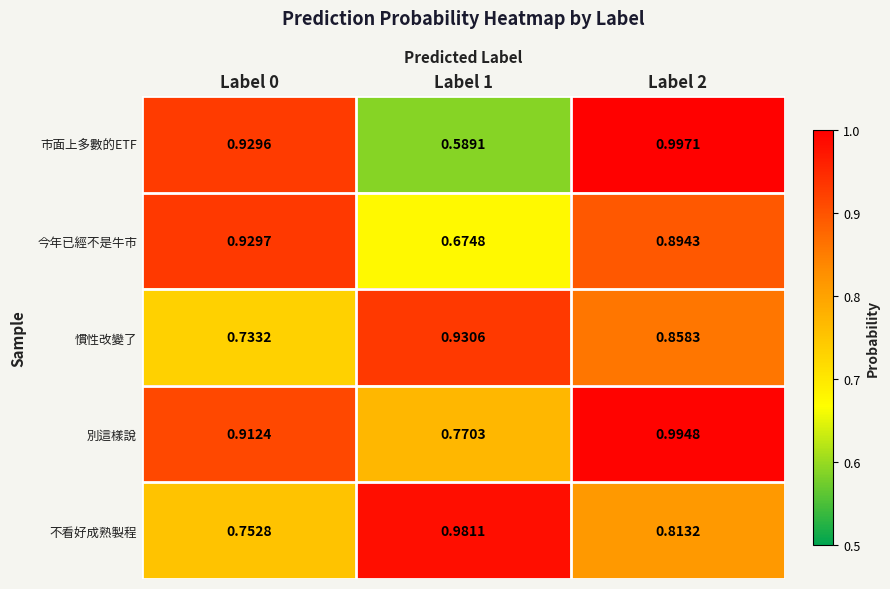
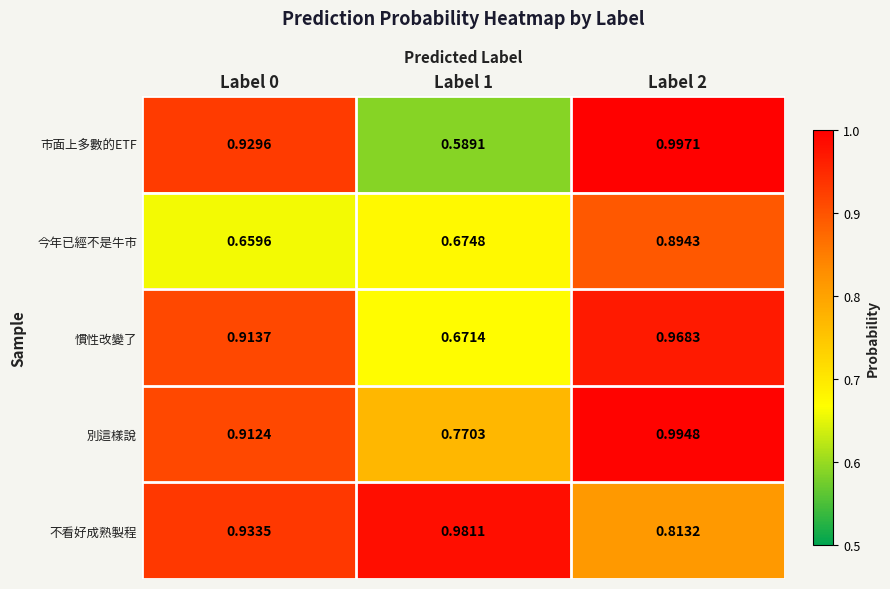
  {
    "市面上多數的ETF": {
      "Label 0": 0.9296,
      "Label 1": 0.5891,
      "Label 2": 0.9971
    },
    "今年已經不是牛市": {
-     "Label 0": 0.9297,
+     "Label 0": 0.6596,
      "Label 1": 0.6748,
      "Label 2": 0.8943
    },
    "慣性改變了": {
-     "Label 0": 0.7332,
-     "Label 1": 0.9306,
-     "Label 2": 0.8583
+     "Label 0": 0.9137,
+     "Label 1": 0.6714,
+     "Label 2": 0.9683
    },
    "別這樣說": {
      "Label 0": 0.9124,
      "Label 1": 0.7703,
      "Label 2": 0.9948
    },
    "不看好成熟製程": {
-     "Label 0": 0.7528,
+     "Label 0": 0.9335,
      "Label 1": 0.9811,
      "Label 2": 0.8132
    }
  }
